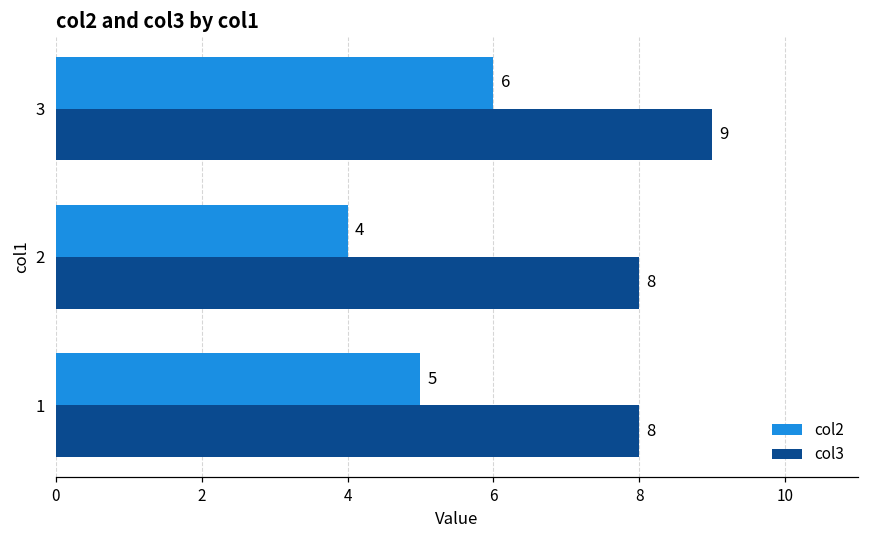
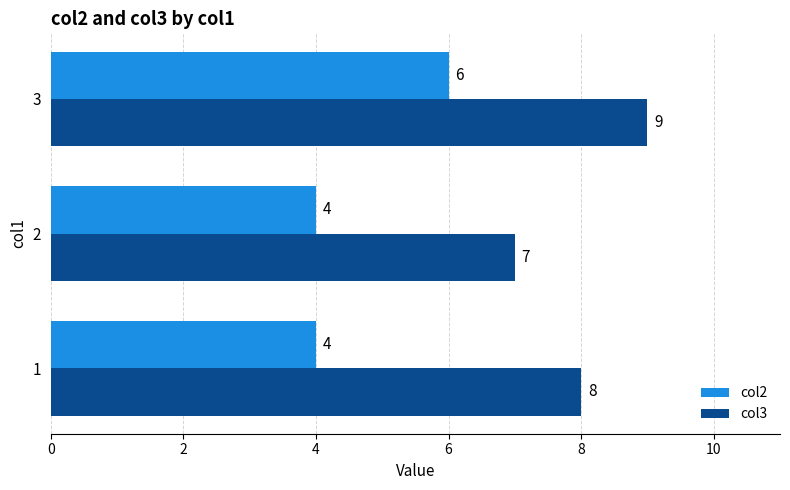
  {
    "col2": {
      "3": 6,
      "2": 4,
-     "1": 5
+     "1": 4
    },
    "col3": {
      "3": 9,
-     "2": 8,
+     "2": 7,
      "1": 8
    }
  }
